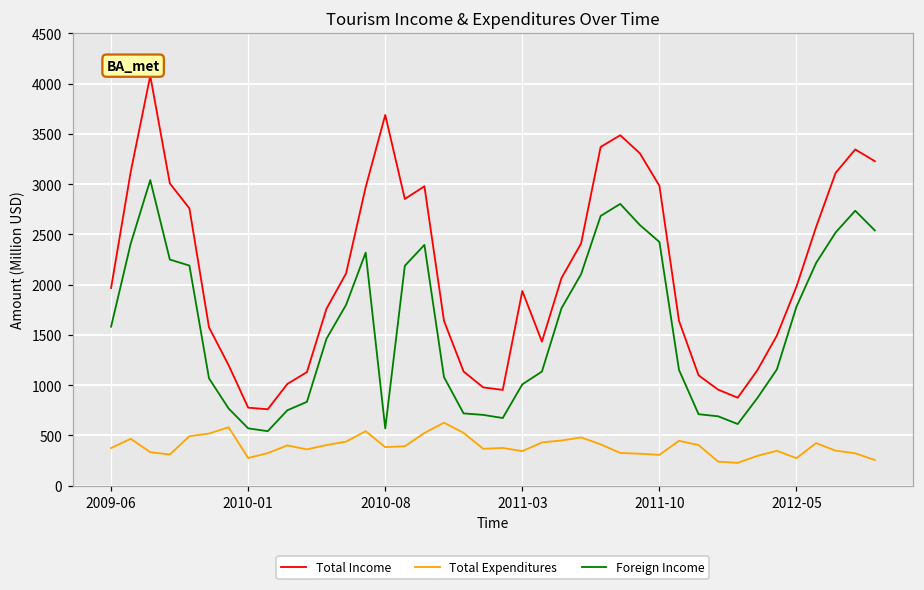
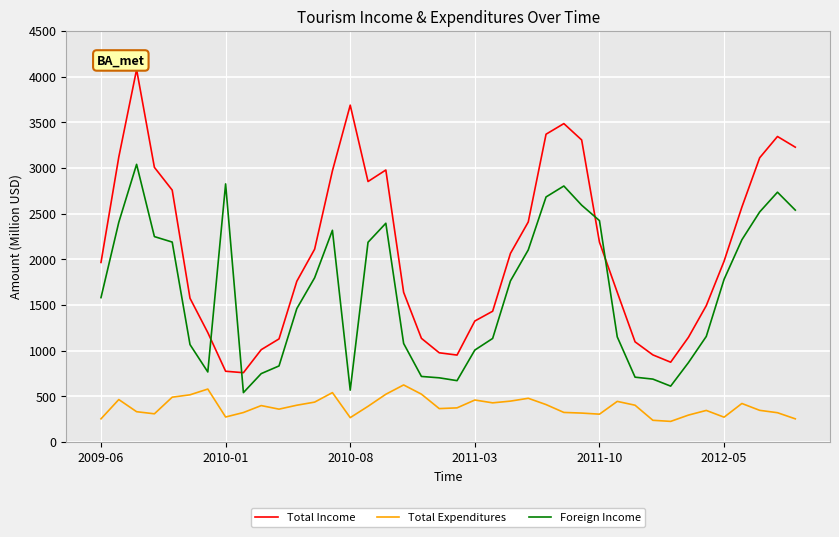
  {
    "Total Income": {
      "2009-06": 2000,
      "2010-01": 800,
      "2010-08": 3700,
-     "2011-03": 1900,
-     "2011-10": 3000,
+     "2011-03": 1300,
+     "2011-10": 2200,
      "2012-05": 2000
    },
    "Total Expenditures": {
-     "2009-06": 400,
+     "2009-06": 300,
      "2010-01": 300,
-     "2010-08": 400,
-     "2011-03": 300,
+     "2010-08": 300,
+     "2011-03": 500,
      "2011-10": 300,
      "2012-05": 300
    },
    "Foreign Income": {
      "2009-06": 1600,
-     "2010-01": 600,
+     "2010-01": 2800,
      "2010-08": 600,
      "2011-03": 1000,
      "2011-10": 2400,
      "2012-05": 1800
    }
  }
